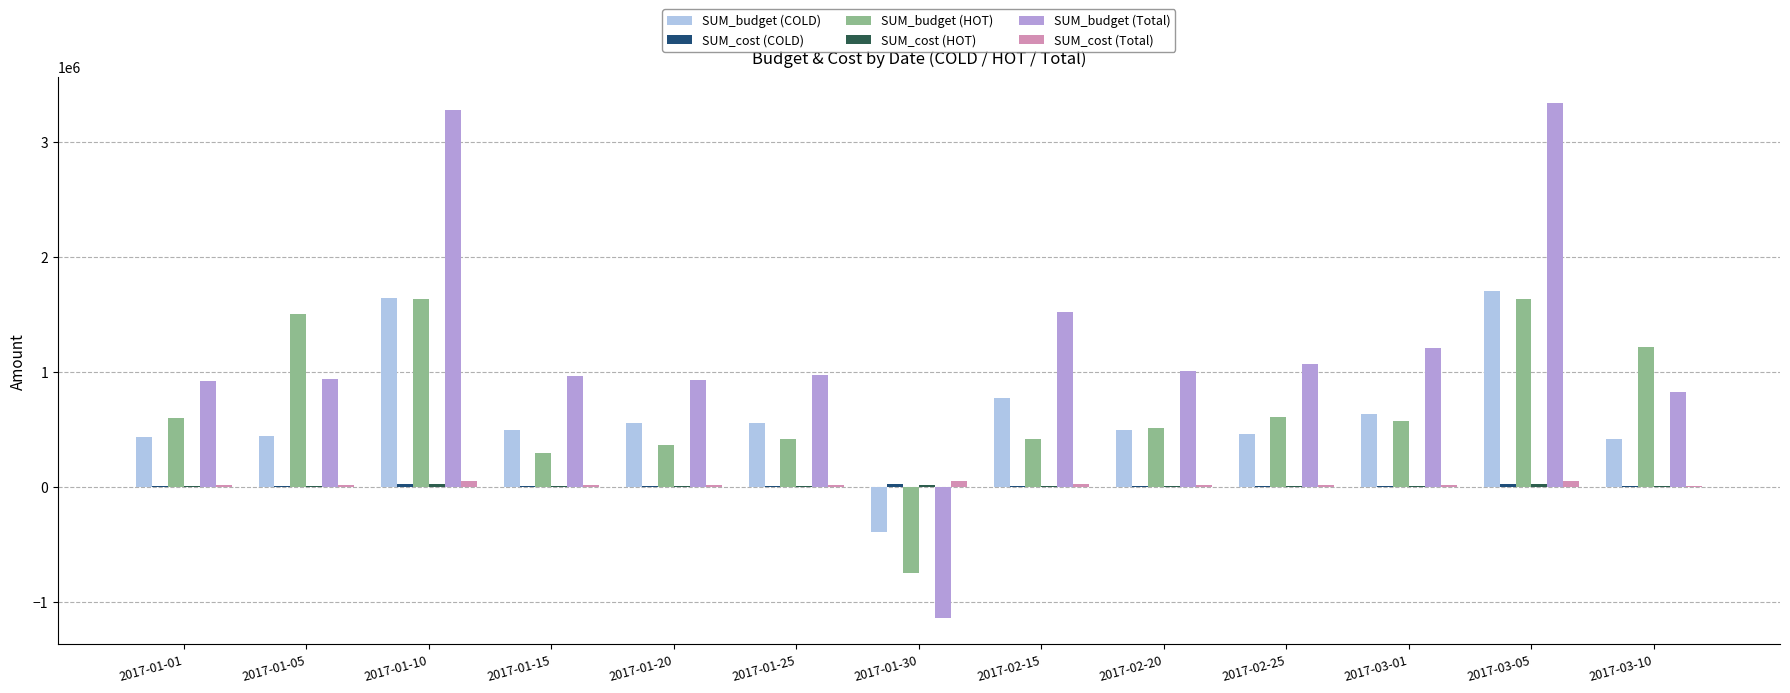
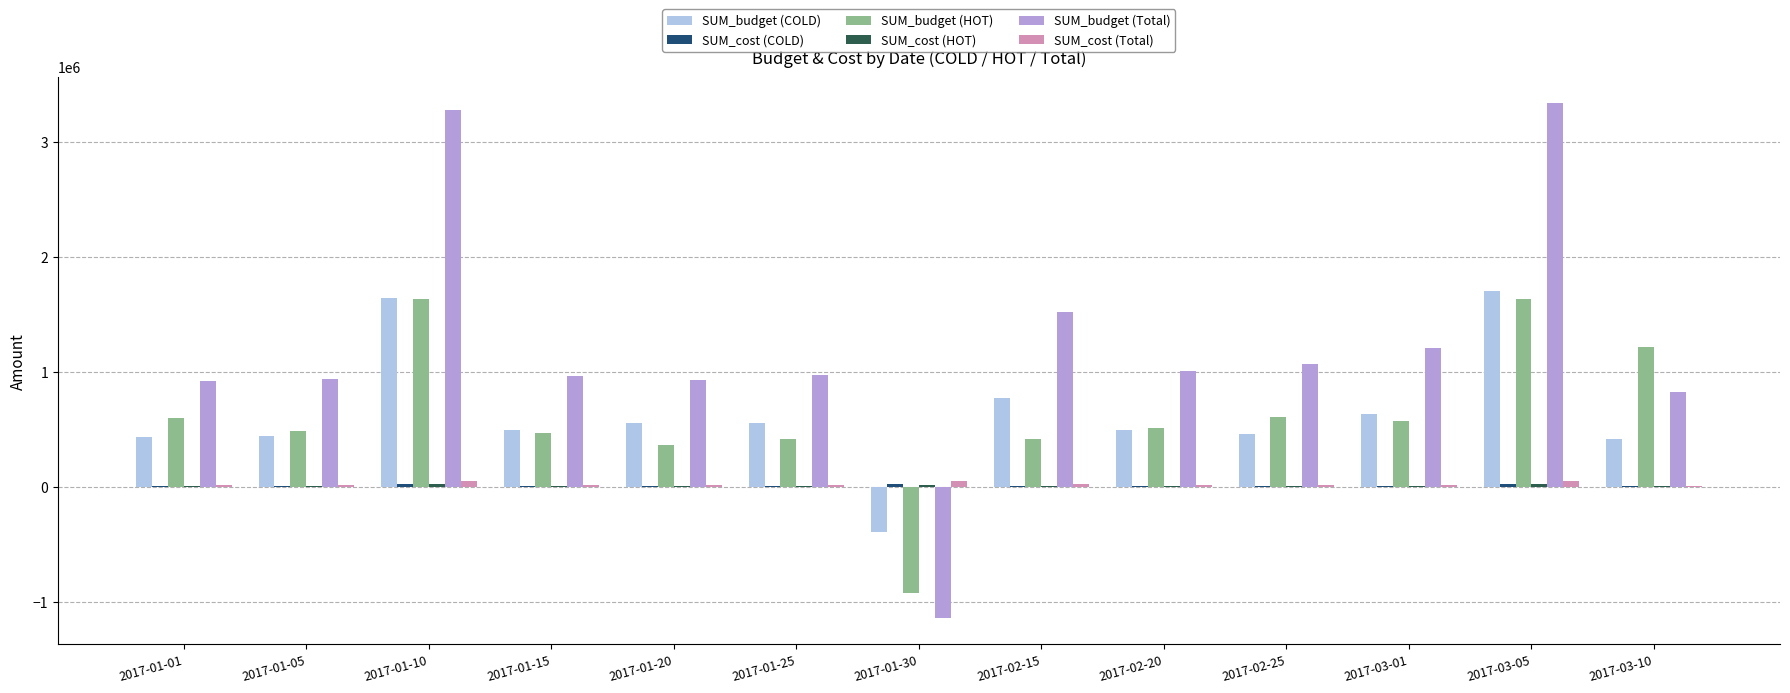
  {
    "SUM_budget (HOT)": {
      "2017-01-01": 600000,
-     "2017-01-05": 1510000,
+     "2017-01-05": 490000,
      "2017-01-10": 1640000,
-     "2017-01-15": 300000,
+     "2017-01-15": 470000,
      "2017-01-20": 370000,
      "2017-01-25": 420000,
-     "2017-01-30": -750000,
+     "2017-01-30": -920000,
      "2017-02-15": 420000,
      "2017-02-20": 510000,
      "2017-02-25": 610000,
      "2017-03-01": 570000,
      "2017-03-05": 1640000,
      "2017-03-10": 1210000
    }
  }
